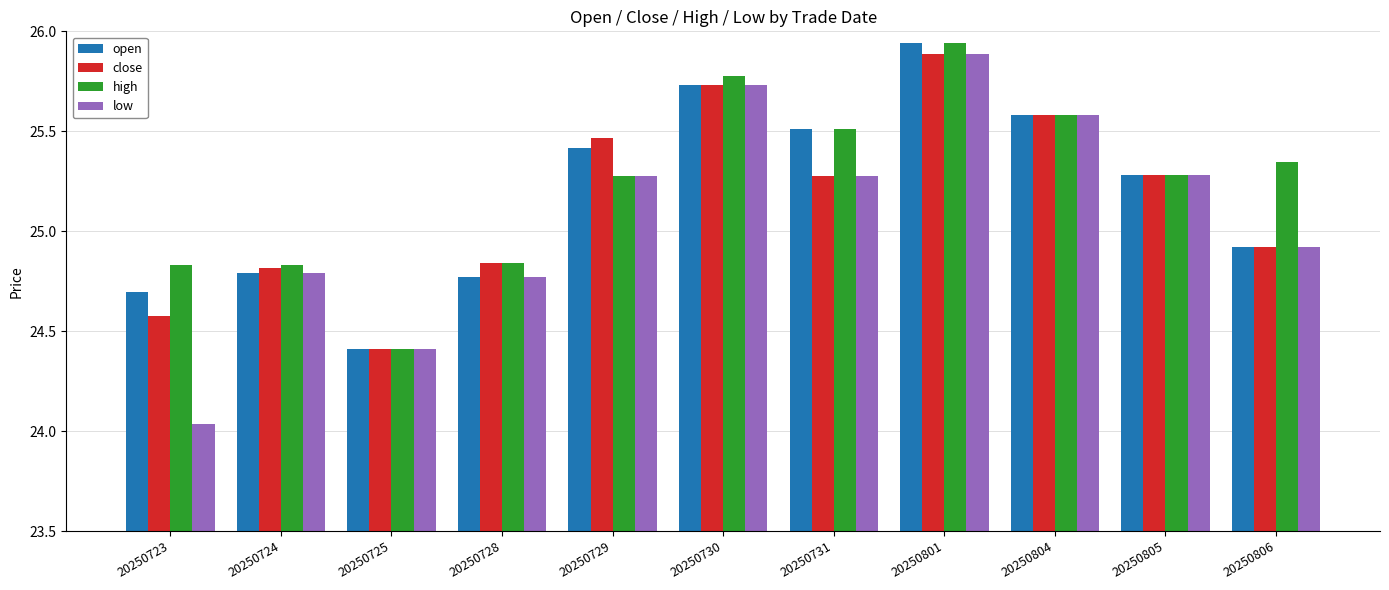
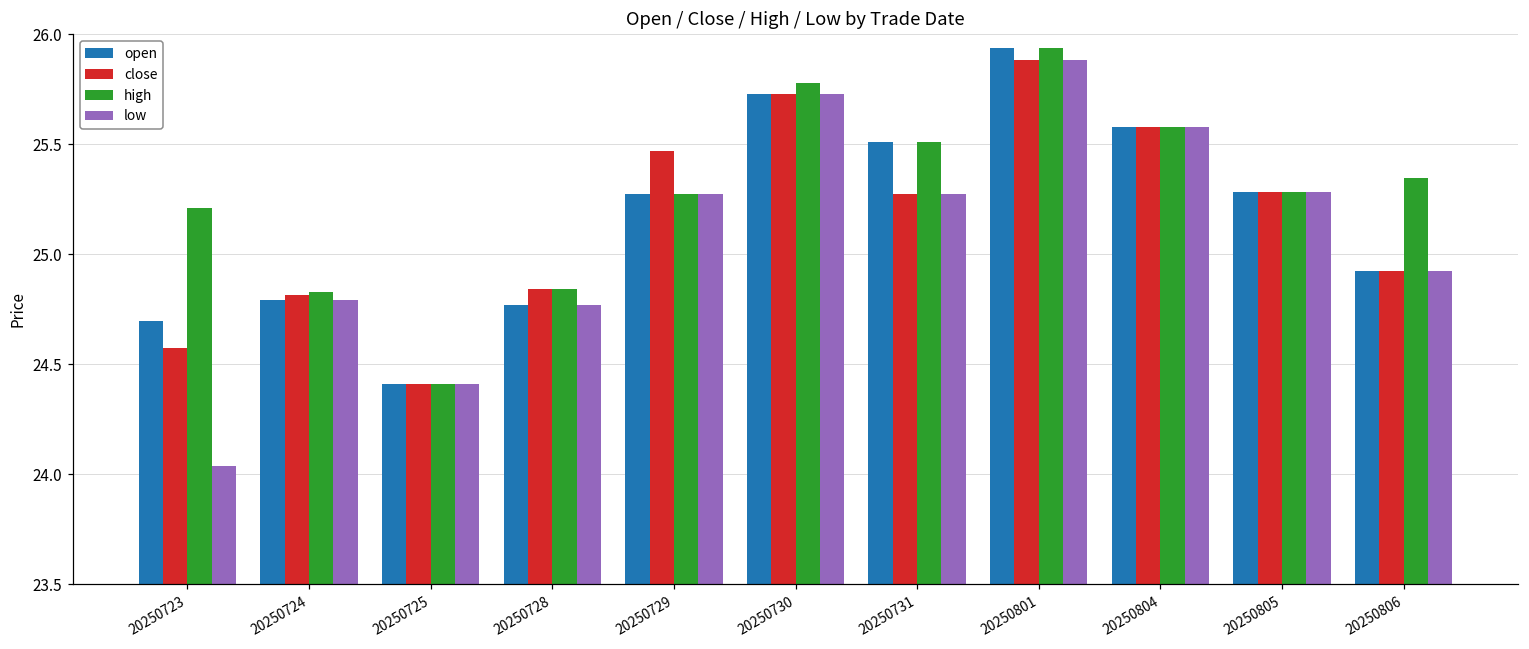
  {
    "open": {
      "20250723": 24.70,
      "20250724": 24.79,
      "20250725": 24.41,
      "20250728": 24.77,
-     "20250729": 25.42,
+     "20250729": 25.27,
      "20250730": 25.73,
      "20250731": 25.51,
      "20250801": 25.94,
      "20250804": 25.58,
      "20250805": 25.28,
      "20250806": 24.92
    },
    "close": {
      "20250723": 24.58,
      "20250724": 24.81,
      "20250725": 24.41,
      "20250728": 24.84,
      "20250729": 25.47,
      "20250730": 25.73,
      "20250731": 25.28,
      "20250801": 25.89,
      "20250804": 25.58,
      "20250805": 25.28,
      "20250806": 24.92
    },
    "high": {
-     "20250723": 24.83,
+     "20250723": 25.21,
      "20250724": 24.83,
      "20250725": 24.41,
      "20250728": 24.84,
      "20250729": 25.27,
      "20250730": 25.78,
      "20250731": 25.51,
      "20250801": 25.94,
      "20250804": 25.58,
      "20250805": 25.28,
      "20250806": 25.35
    },
    "low": {
      "20250723": 24.04,
      "20250724": 24.79,
      "20250725": 24.41,
      "20250728": 24.77,
      "20250729": 25.27,
      "20250730": 25.73,
      "20250731": 25.28,
      "20250801": 25.89,
      "20250804": 25.58,
      "20250805": 25.28,
      "20250806": 24.92
    }
  }
